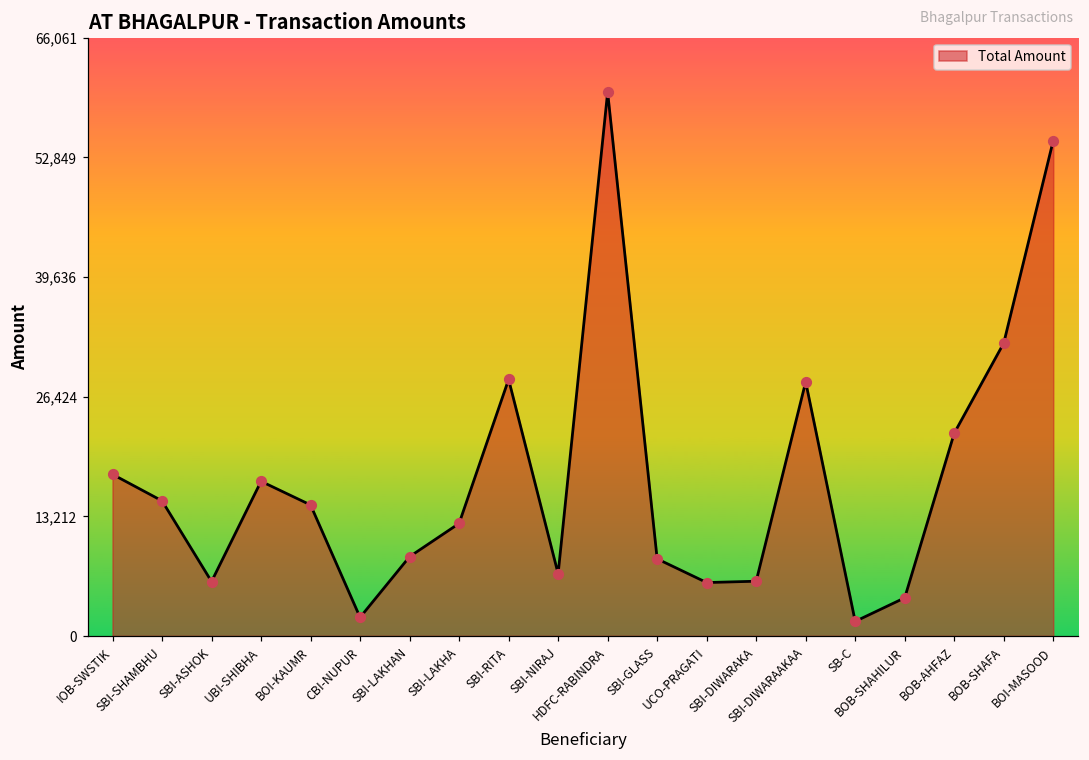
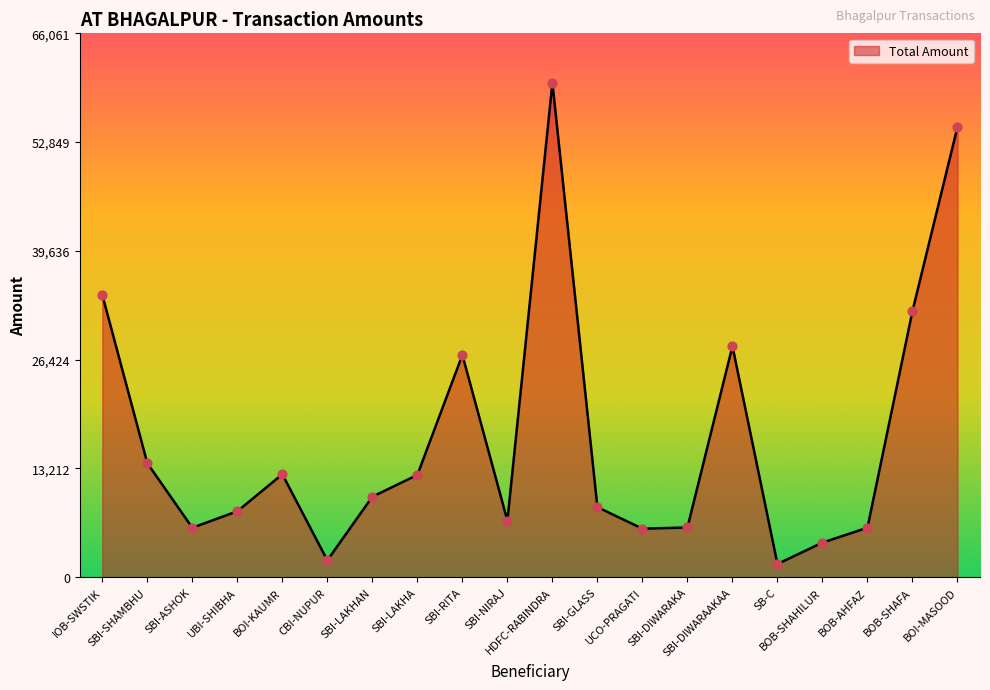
  {
-   "IOB-SWSTIK": "18,000",
-   "SBI-SHAMBHU": "15,000",
+   "IOB-SWSTIK": "34,000",
+   "SBI-SHAMBHU": "14,000",
    "SBI-ASHOK": "6,000",
-   "UBI-SHIBHA": "17,000",
-   "BOI-KAUMR": "14,000",
+   "UBI-SHIBHA": "8,000",
+   "BOI-KAUMR": "13,000",
    "CBI-NUPUR": "2,000",
-   "SBI-LAKHAN": "9,000",
+   "SBI-LAKHAN": "10,000",
    "SBI-LAKHA": "12,000",
-   "SBI-RITA": "28,000",
+   "SBI-RITA": "27,000",
    "SBI-NIRAJ": "7,000",
    "HDFC-RABINDRA": "60,000",
    "SBI-GLASS": "9,000",
    "UCO-PRAGATI": "6,000",
    "SBI-DIWARAKA": "6,000",
    "SBI-DIWARAAKAA": "28,000",
    "SB-C": "2,000",
    "BOB-SHAHILUR": "4,000",
-   "BOB-AHFAZ": "22,000",
+   "BOB-AHFAZ": "6,000",
    "BOB-SHAFA": "32,000",
    "BOI-MASOOD": "55,000"
  }
